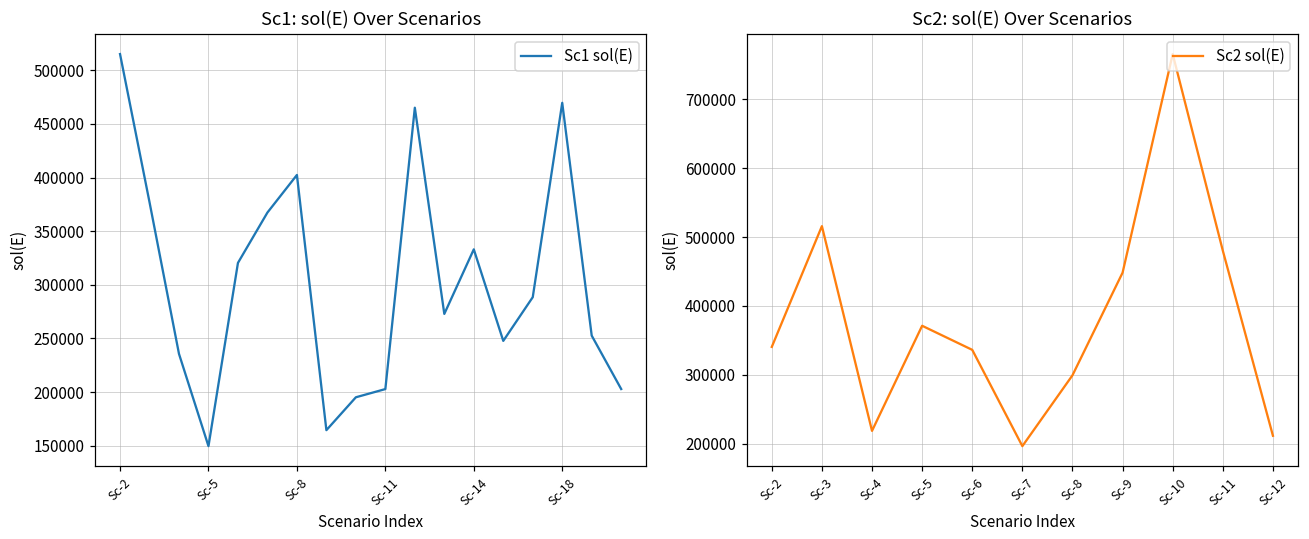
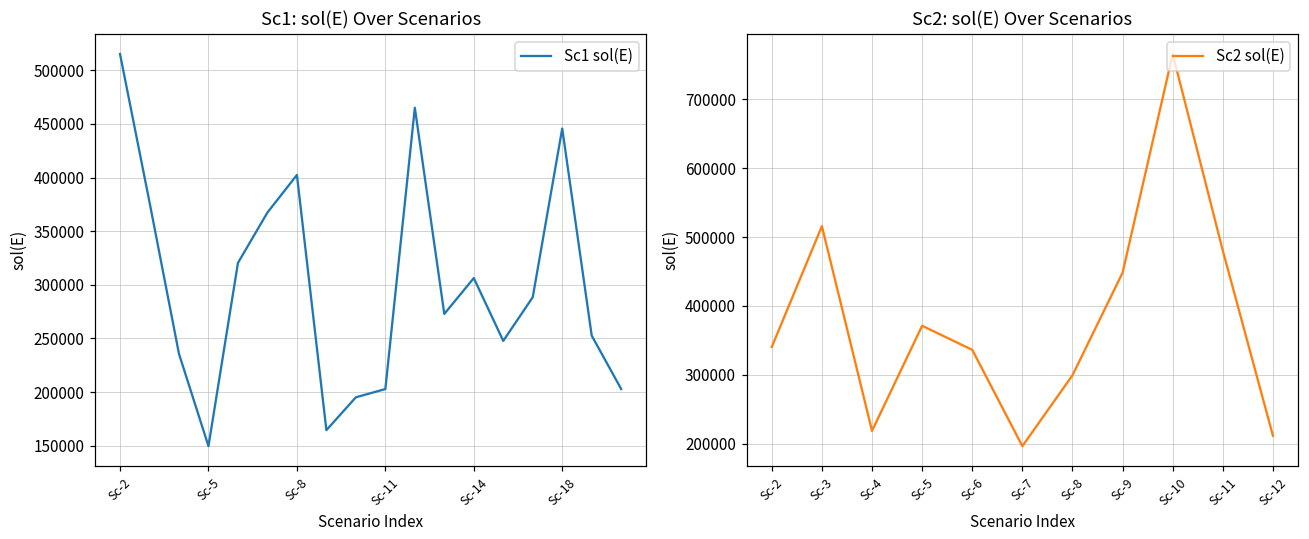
  {
    "Sc1: sol(E) Over Scenarios": {
      "Sc-2": 520000,
      "Sc-5": 150000,
      "Sc-8": 400000,
      "Sc-11": 200000,
-     "Sc-14": 330000,
-     "Sc-18": 470000
+     "Sc-14": 310000,
+     "Sc-18": 450000
    },
    "Sc2: sol(E) Over Scenarios": {
      "Sc-2": 340000,
      "Sc-3": 520000,
      "Sc-4": 220000,
      "Sc-5": 370000,
      "Sc-6": 340000,
      "Sc-7": 200000,
      "Sc-8": 300000,
      "Sc-9": 450000,
      "Sc-11": 480000,
      "Sc-12": 210000
    }
  }
